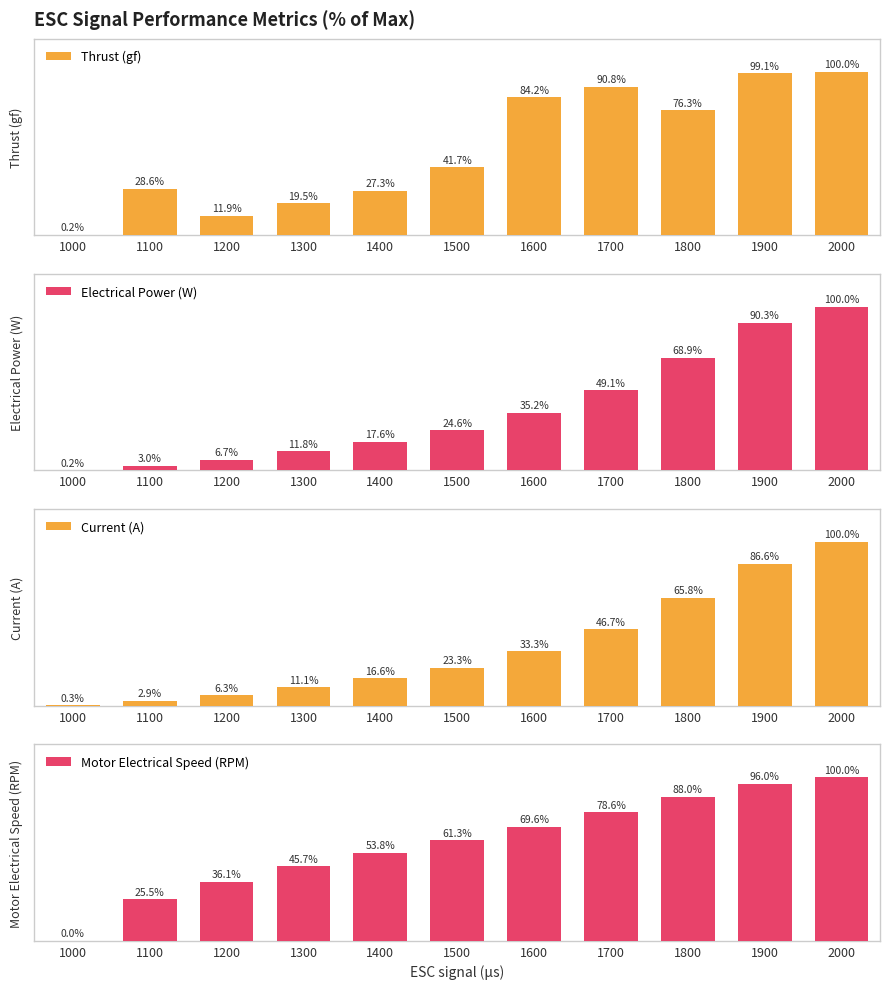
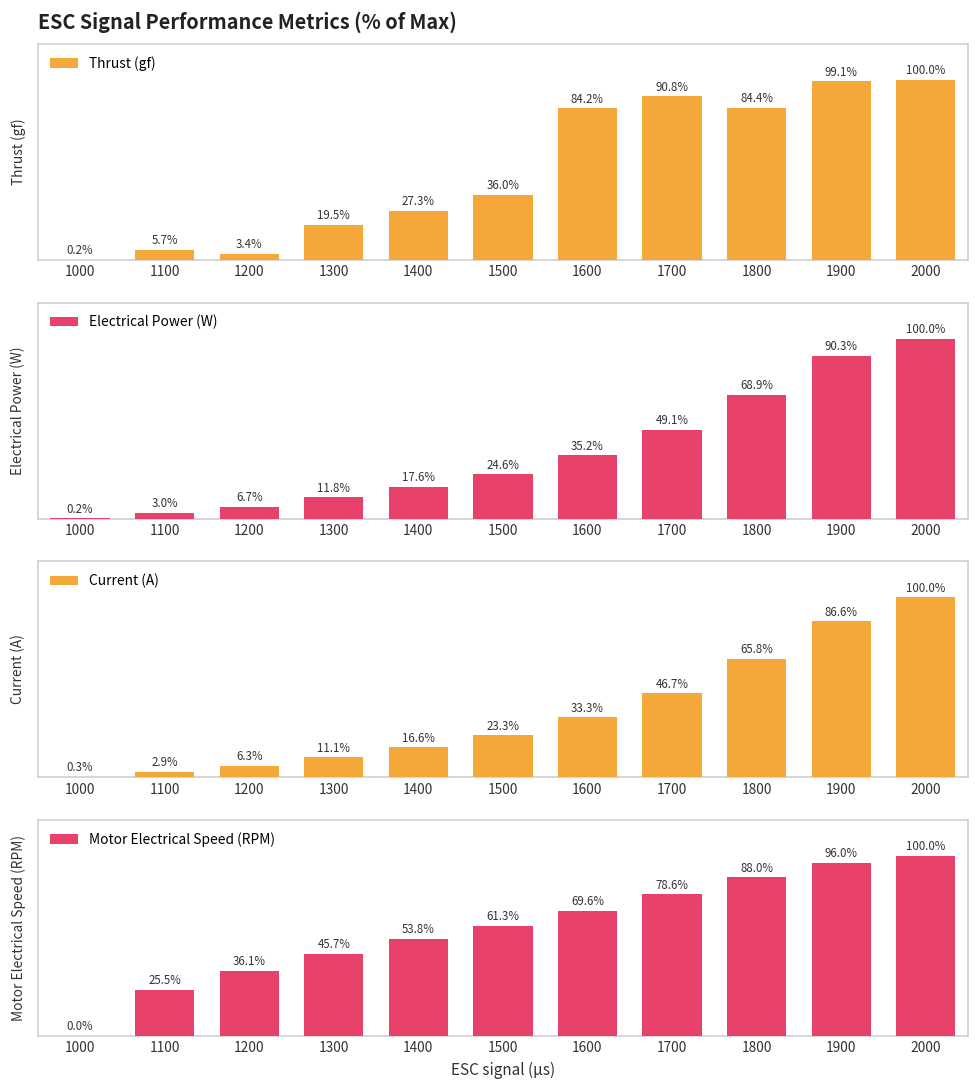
  {
    "ESC Signal Performance Metrics (% of Max)": {
      "1000": "0.2%",
-     "1100": "28.6%",
-     "1200": "11.9%",
+     "1100": "5.7%",
+     "1200": "3.4%",
      "1300": "19.5%",
      "1400": "27.3%",
-     "1500": "41.7%",
+     "1500": "36.0%",
      "1600": "84.2%",
      "1700": "90.8%",
-     "1800": "76.3%",
+     "1800": "84.4%",
      "1900": "99.1%",
      "2000": "100.0%"
    }
  }
